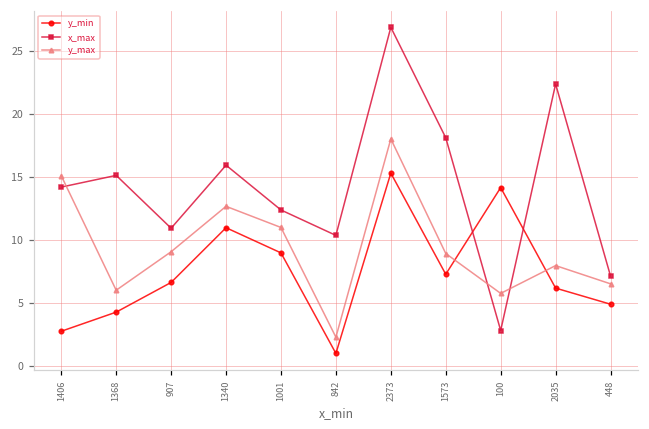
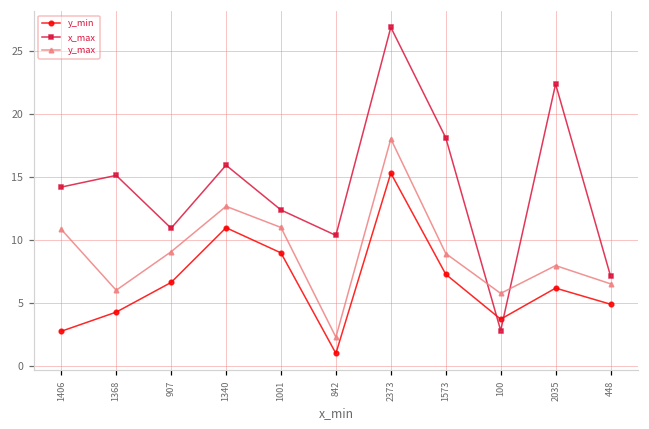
  {
    "y_min": {
      "1406": 2.8,
      "1368": 4.3,
      "907": 6.6,
      "1340": 11.0,
      "1001": 9.0,
      "842": 1.0,
      "2373": 15.3,
      "1573": 7.3,
-     "100": 14.2,
+     "100": 3.7,
      "2035": 6.2,
      "448": 4.9
    },
    "x_max": {
      "1406": 14.2,
      "1368": 15.2,
      "907": 11.0,
      "1340": 16.0,
      "1001": 12.4,
      "842": 10.4,
      "2373": 26.9,
      "1573": 18.1,
      "100": 2.8,
      "2035": 22.4,
      "448": 7.2
    },
    "y_max": {
-     "1406": 15.1,
+     "1406": 10.9,
      "1368": 6.0,
      "907": 9.1,
      "1340": 12.7,
      "1001": 11.0,
      "842": 2.3,
      "2373": 18.1,
      "1573": 8.9,
      "100": 5.8,
      "2035": 8.0,
      "448": 6.5
    }
  }
